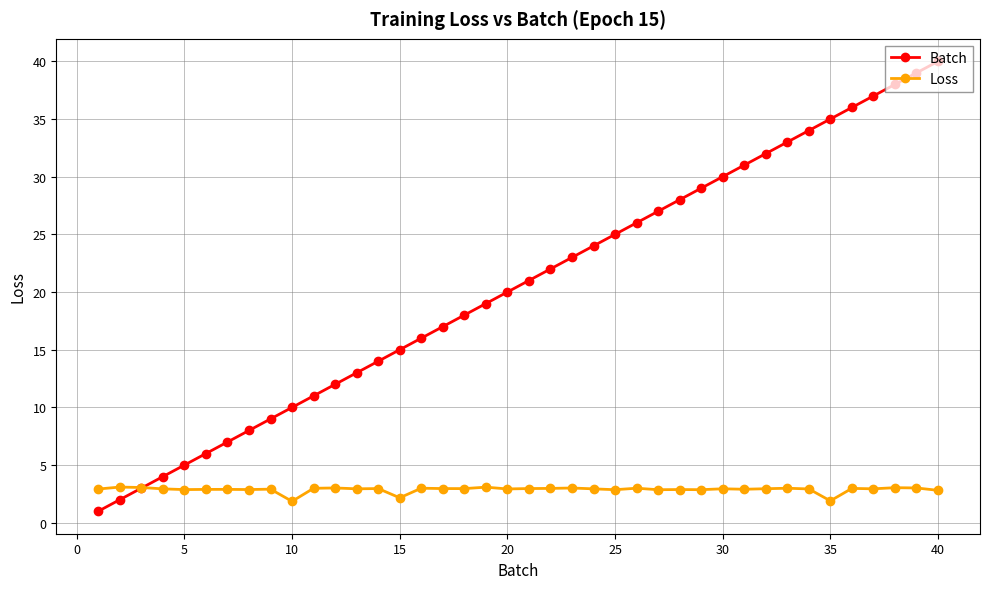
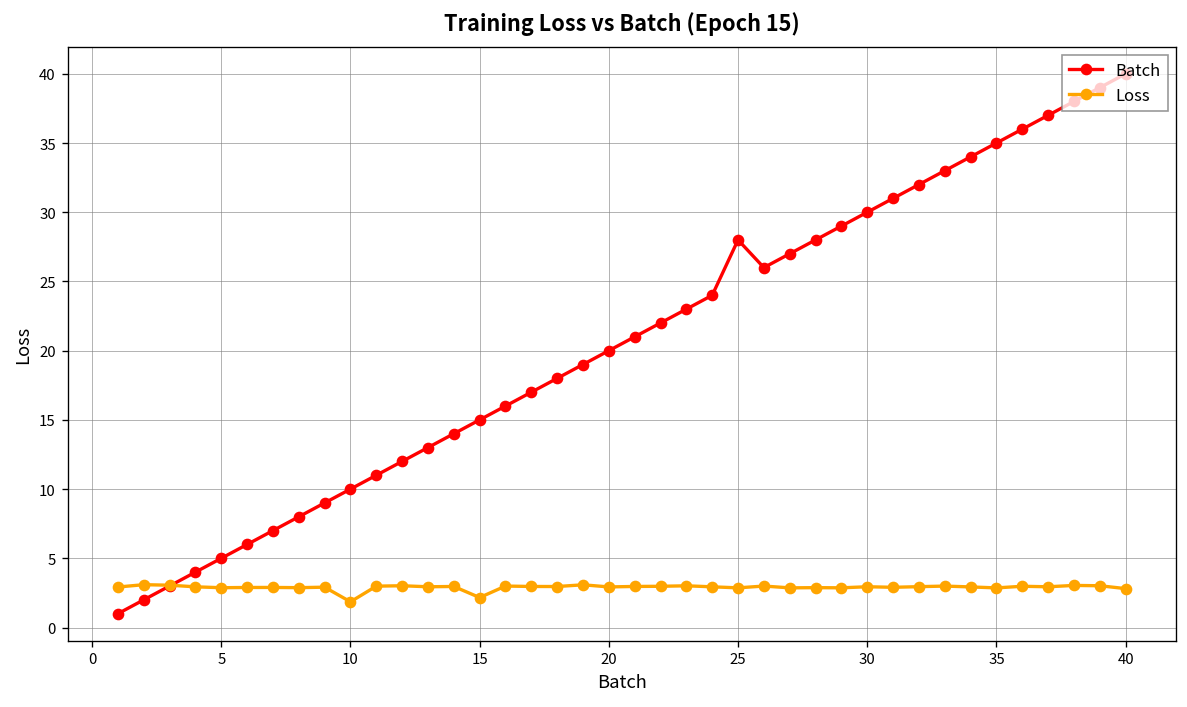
  {
    "Batch": {
      "5": 5,
      "10": 10,
      "15": 15,
      "20": 20,
-     "25": 25,
+     "25": 28,
      "30": 30,
      "35": 35
    },
    "Loss": {
      "5": 2.9,
      "10": 1.9,
      "15": 2.2,
      "20": 2.9,
      "25": 2.9,
      "30": 2.9,
-     "35": 1.9,
+     "35": 2.9,
      "40": 2.8
    }
  }
